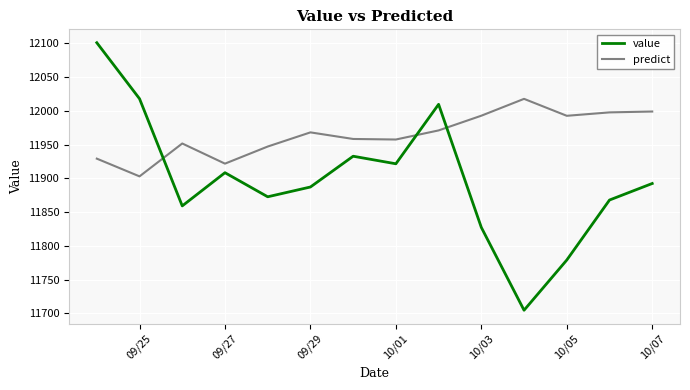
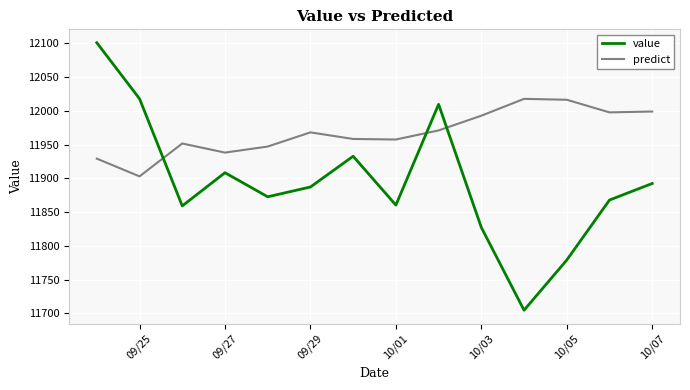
  {
    "value": {
      "09/25": 12020,
      "09/27": 11910,
      "09/29": 11890,
-     "10/01": 11920,
+     "10/01": 11860,
      "10/03": 11830,
      "10/05": 11780,
      "10/07": 11890
    },
    "predict": {
      "09/25": 11900,
-     "09/27": 11920,
+     "09/27": 11940,
      "09/29": 11970,
      "10/01": 11960,
      "10/03": 11990,
-     "10/05": 11990,
+     "10/05": 12020,
      "10/07": 12000
    }
  }
